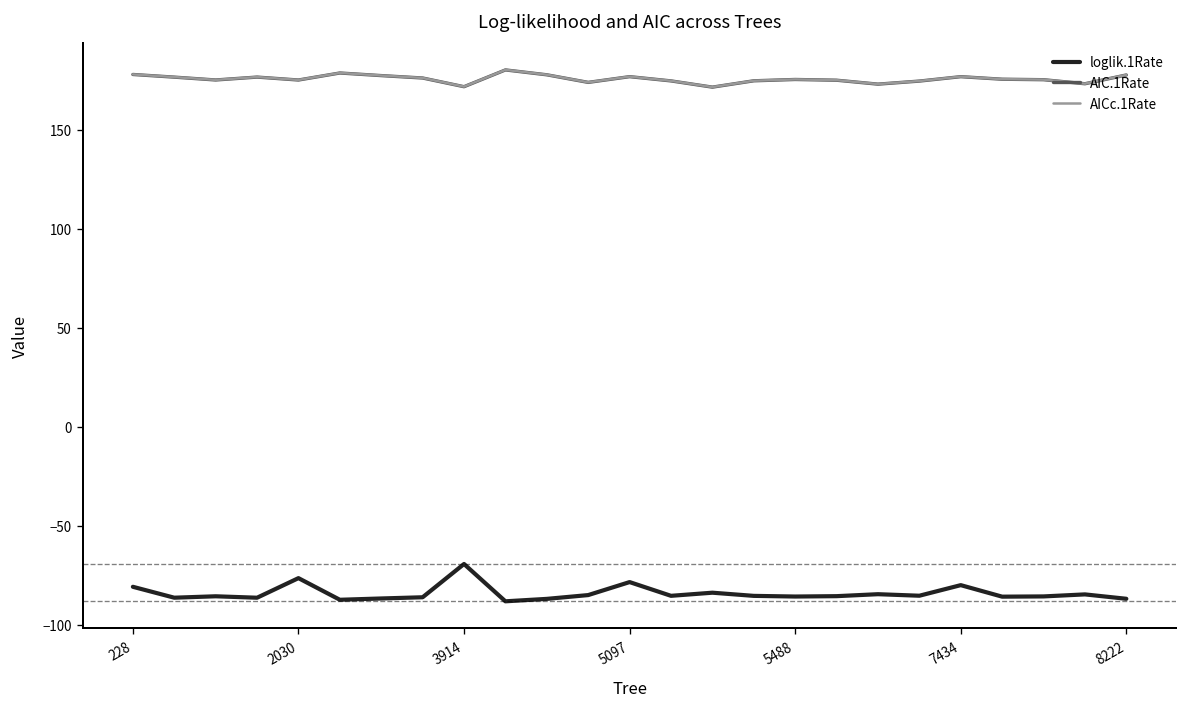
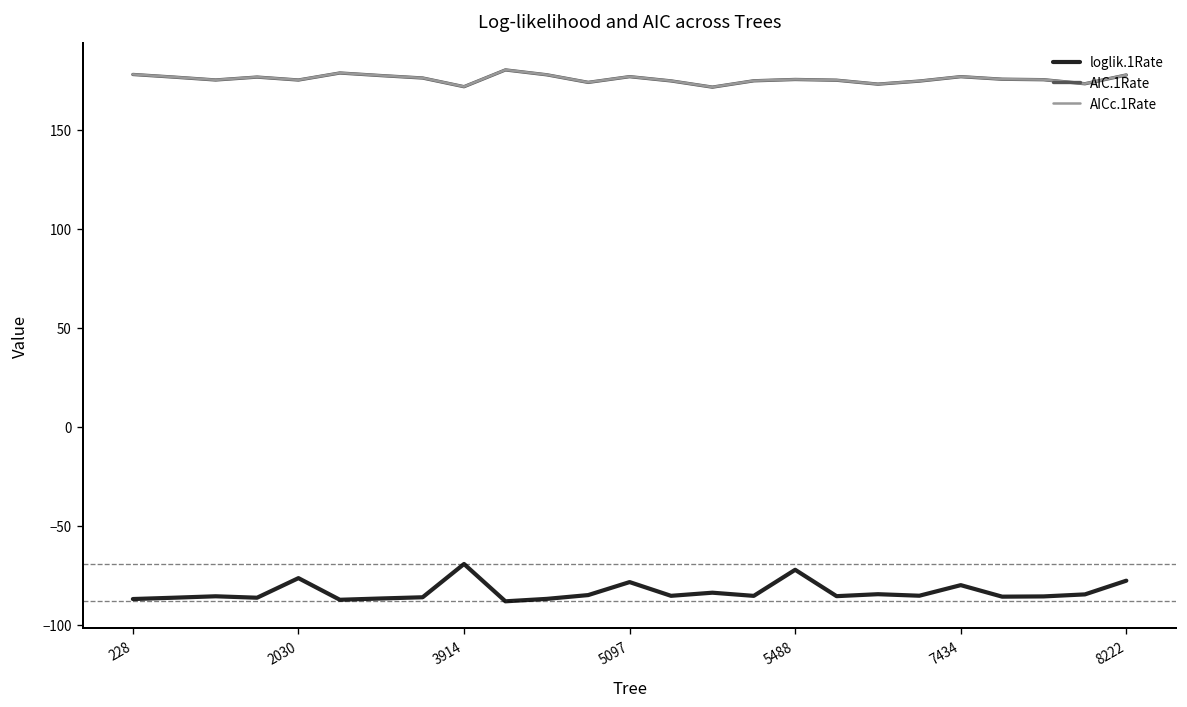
  {
    "loglik.1Rate": {
-     "228": -81,
+     "228": -87,
      "2030": -76,
      "3914": -69,
      "5097": -78,
-     "5488": -86,
+     "5488": -72,
      "7434": -80,
-     "8222": -87
+     "8222": -78
    }
  }
